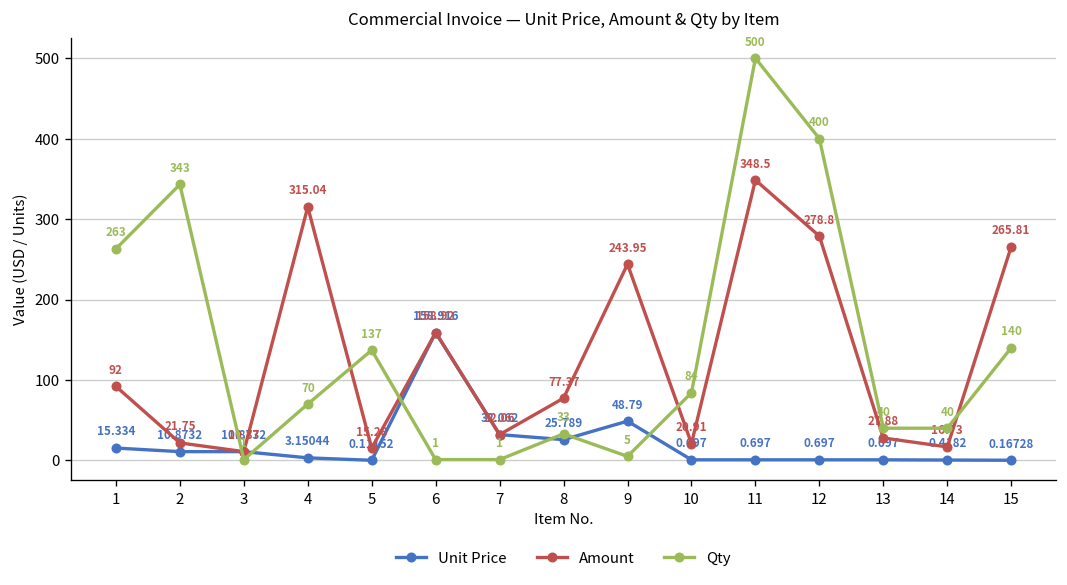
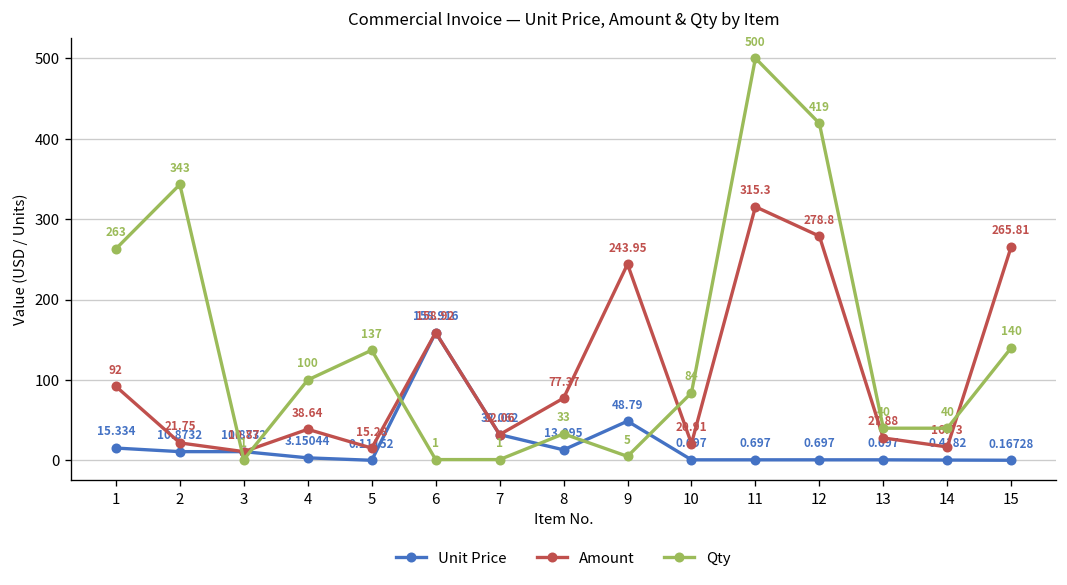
  {
    "Unit Price": {
      "1": 15.334,
      "4": 3.15044,
-     "8": 25.789,
+     "8": 13.095,
      "9": 48.79,
      "11": 0.697,
      "12": 0.697,
      "15": 0.16728
    },
    "Amount": {
      "1": 92,
-     "4": 315.04,
+     "4": 38.64,
      "5": 15.28,
      "8": 77.37,
      "9": 243.95,
      "10": 20.91,
-     "11": 348.5,
+     "11": 315.3,
      "12": 278.8,
      "15": 265.81
    },
    "Qty": {
      "1": 263,
      "2": 343,
-     "4": 70,
+     "4": 100,
      "5": 137,
      "6": 1,
      "7": 1,
      "8": 33,
      "9": 5,
      "10": 84,
      "11": 500,
-     "12": 400,
+     "12": 419,
      "14": 40,
      "15": 140
    }
  }
